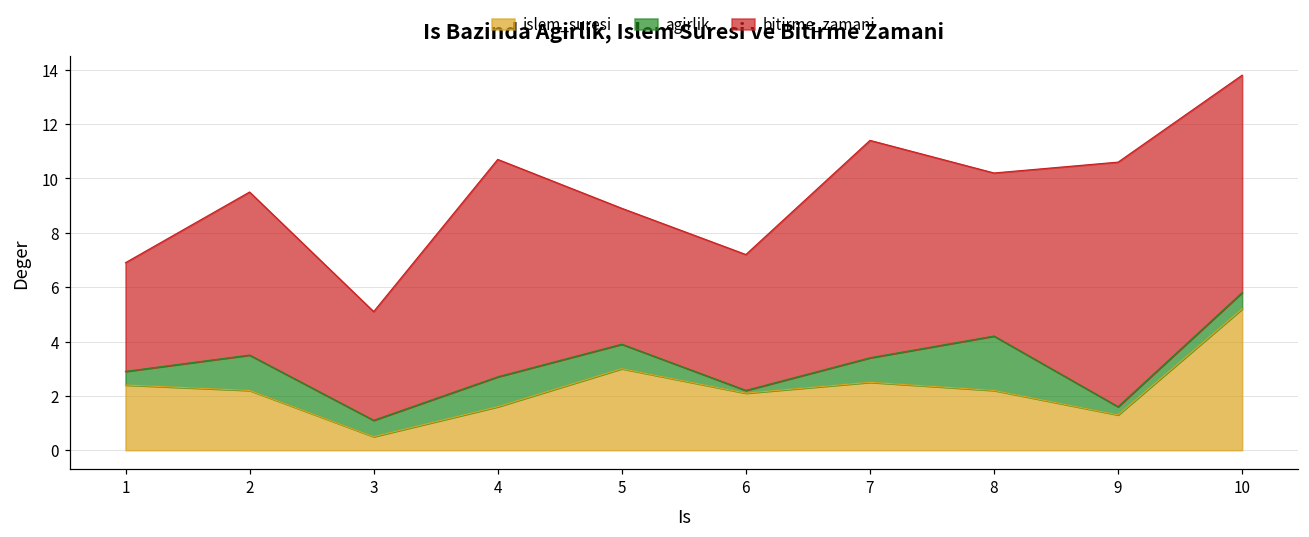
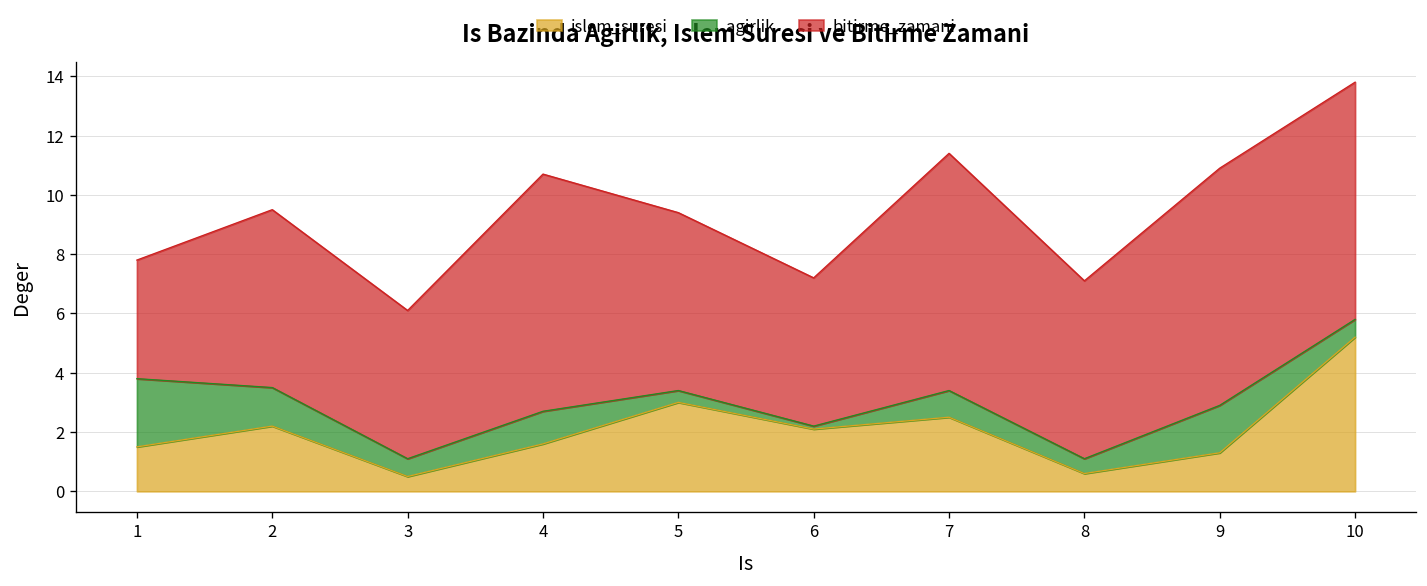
  {
    "islem_suresi": {
-     "1": 2.4,
+     "1": 1.5,
      "2": 2.2,
      "3": 0.5,
      "4": 1.6,
      "5": 3.0,
      "7": 2.5,
-     "8": 2.2,
+     "8": 0.6,
      "9": 1.3,
      "10": 5.2
    },
    "agirlik": {
-     "1": 0.5,
+     "1": 2.3,
      "2": 1.3,
      "3": 0.6,
      "4": 1.1,
-     "5": 0.9,
+     "5": 0.4,
      "7": 0.9,
-     "8": 2.0,
-     "9": 0.3,
+     "8": 0.5,
+     "9": 1.6,
      "10": 0.6
    },
    "bitirme_zamani": {
      "1": 4,
      "2": 6,
-     "3": 4,
+     "3": 5,
      "4": 8,
-     "5": 5,
+     "5": 6,
      "6": 5,
      "7": 8,
      "8": 6,
-     "9": 9,
+     "9": 8,
      "10": 8
    }
  }
